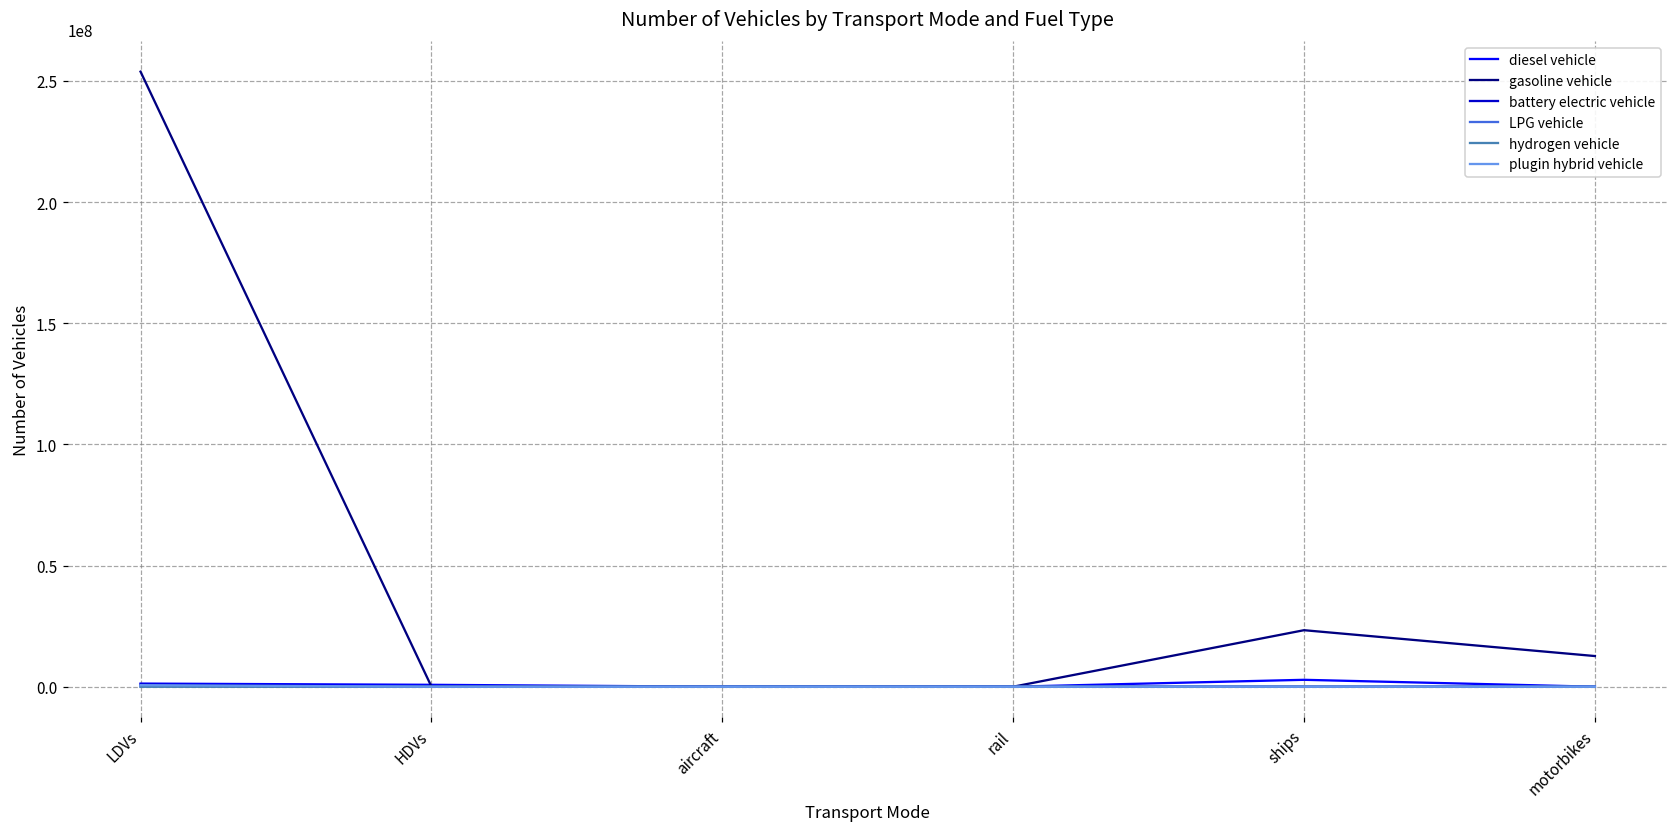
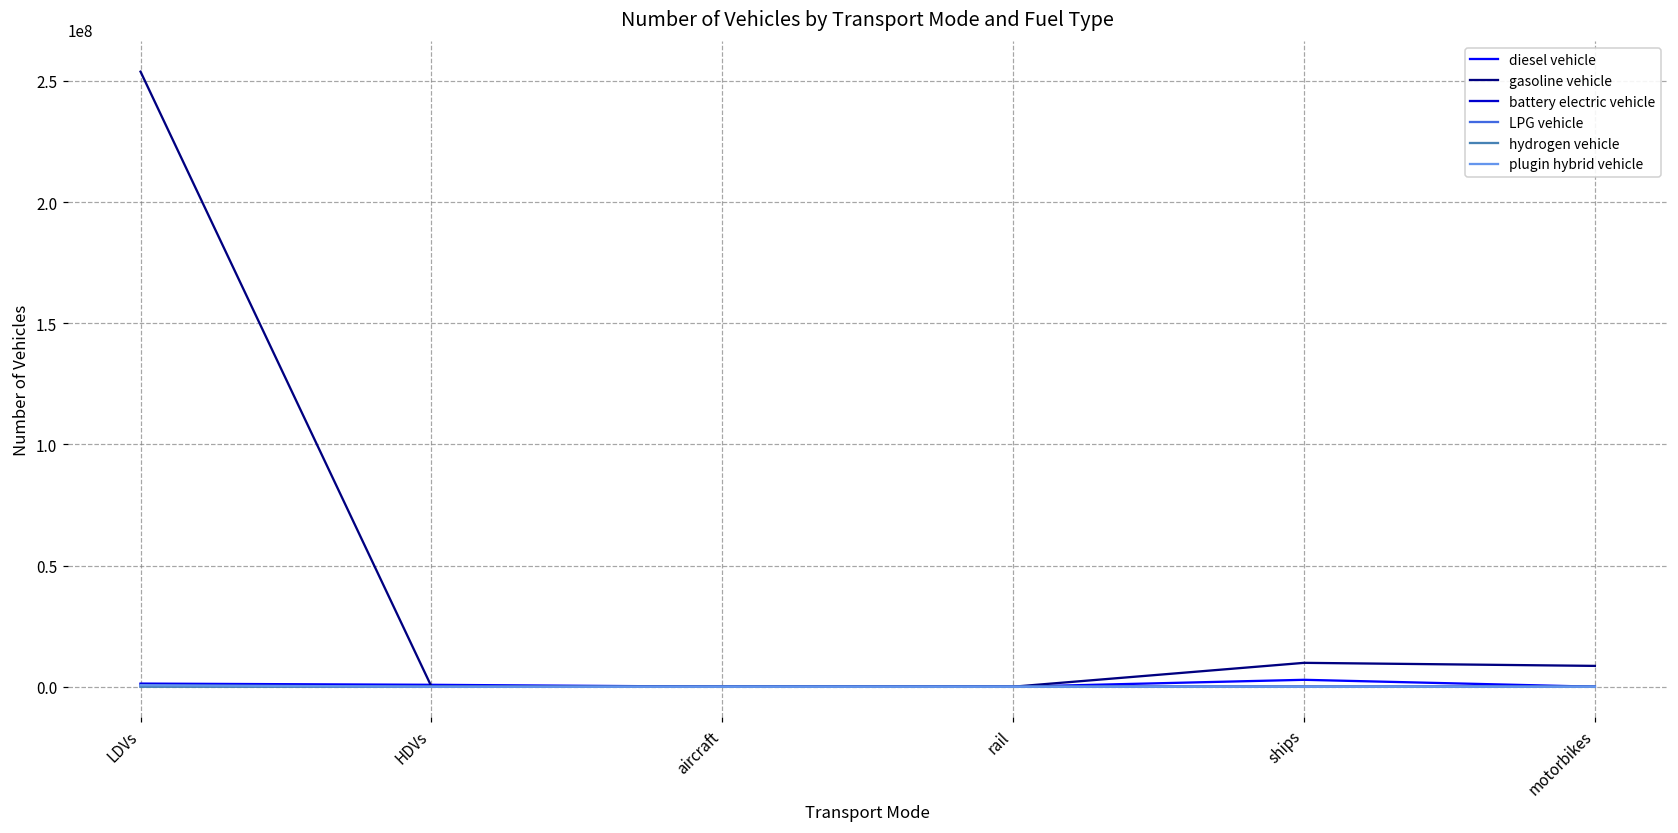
  {
    "gasoline vehicle": {
      "LDVs": 254000000,
-     "ships": 23000000,
-     "motorbikes": 13000000
+     "ships": 10000000,
+     "motorbikes": 9000000
    }
  }
